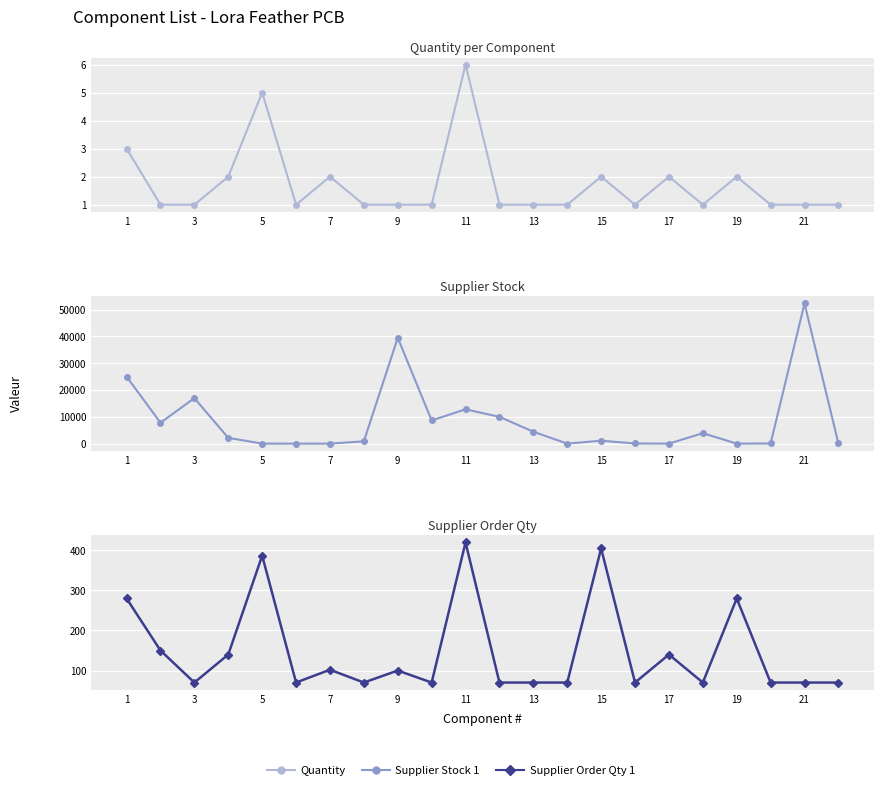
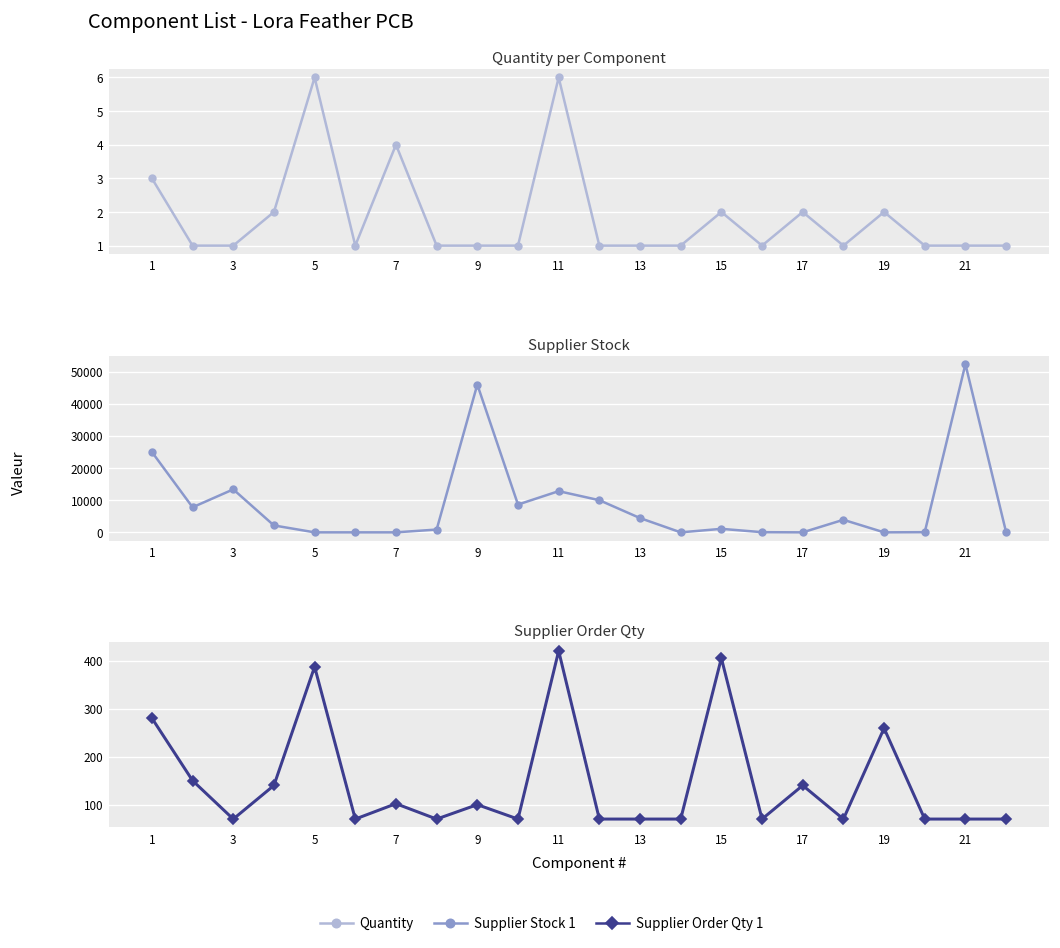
  {
    "Quantity per Component": {
      "1": 3,
      "3": 1,
-     "5": 5,
-     "7": 2,
+     "5": 6,
+     "7": 4,
      "9": 1,
      "11": 6,
      "13": 1,
      "15": 2,
      "17": 2,
      "19": 2,
      "21": 1
    },
    "Supplier Stock": {
      "1": 25000,
-     "3": 17000,
+     "3": 13000,
      "5": 0,
      "7": 0,
-     "9": 40000,
+     "9": 46000,
      "11": 13000,
      "13": 4000,
      "15": 1000,
      "17": 0,
      "19": 0,
      "21": 52000
    },
    "Supplier Order Qty": {
      "1": 280,
      "3": 70,
      "5": 390,
      "7": 100,
      "9": 100,
      "11": 420,
      "13": 70,
      "15": 410,
      "17": 140,
-     "19": 280,
+     "19": 260,
      "21": 70
    }
  }
